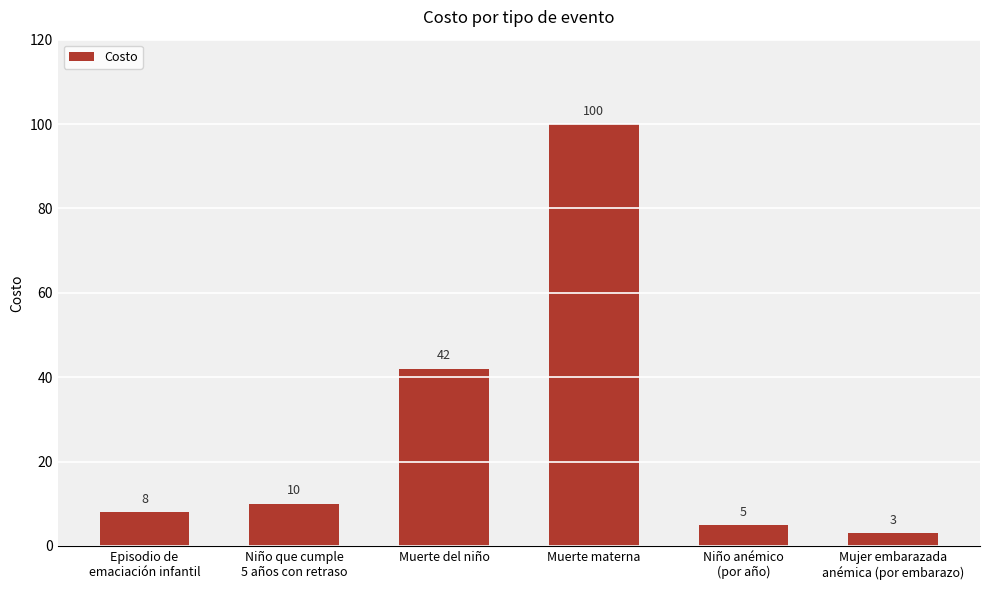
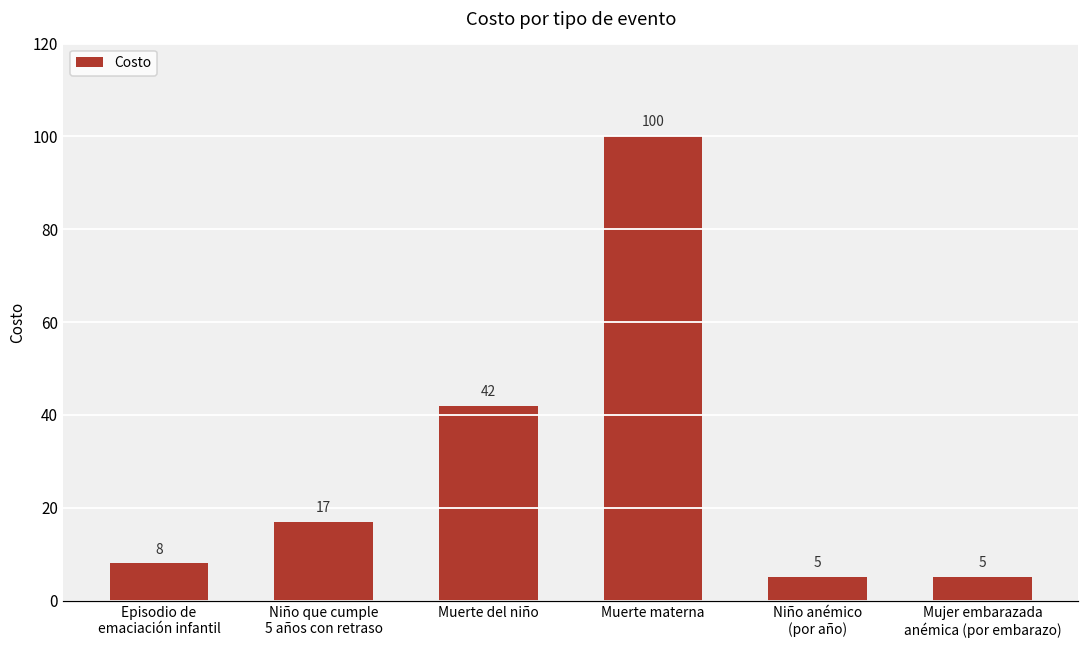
  {
    "Episodio de emaciación infantil": 8,
-   "Niño que cumple 5 años con retraso": 10,
+   "Niño que cumple 5 años con retraso": 17,
    "Muerte del niño": 42,
    "Muerte materna": 100,
    "Niño anémico (por año)": 5,
-   "Mujer embarazada anémica (por embarazo)": 3
+   "Mujer embarazada anémica (por embarazo)": 5
  }
